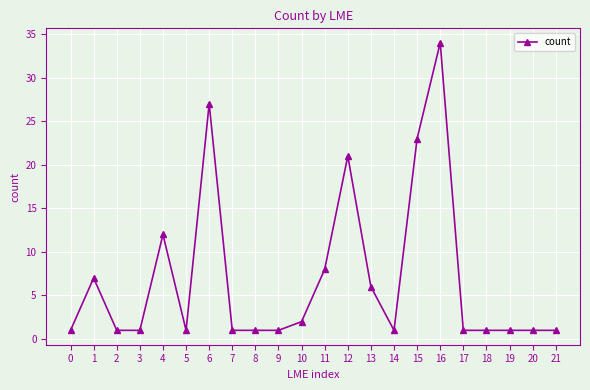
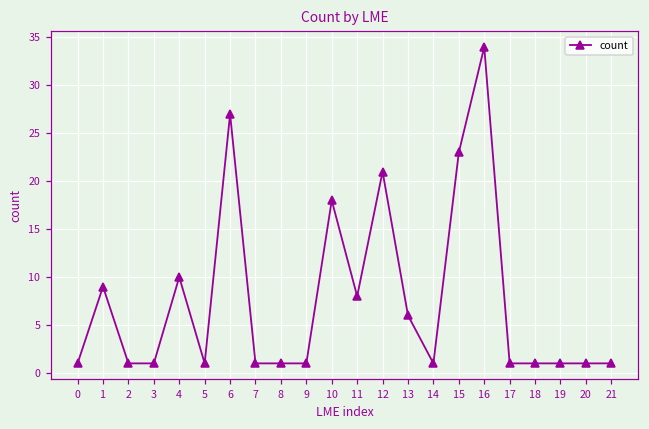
  {
    "0": 1,
-   "1": 7,
+   "1": 9,
    "2": 1,
    "3": 1,
-   "4": 12,
+   "4": 10,
    "5": 1,
    "6": 27,
    "7": 1,
    "8": 1,
    "9": 1,
-   "10": 2,
+   "10": 18,
    "11": 8,
    "12": 21,
    "13": 6,
    "14": 1,
    "15": 23,
    "16": 34,
    "17": 1,
    "18": 1,
    "19": 1,
    "20": 1,
    "21": 1
  }
